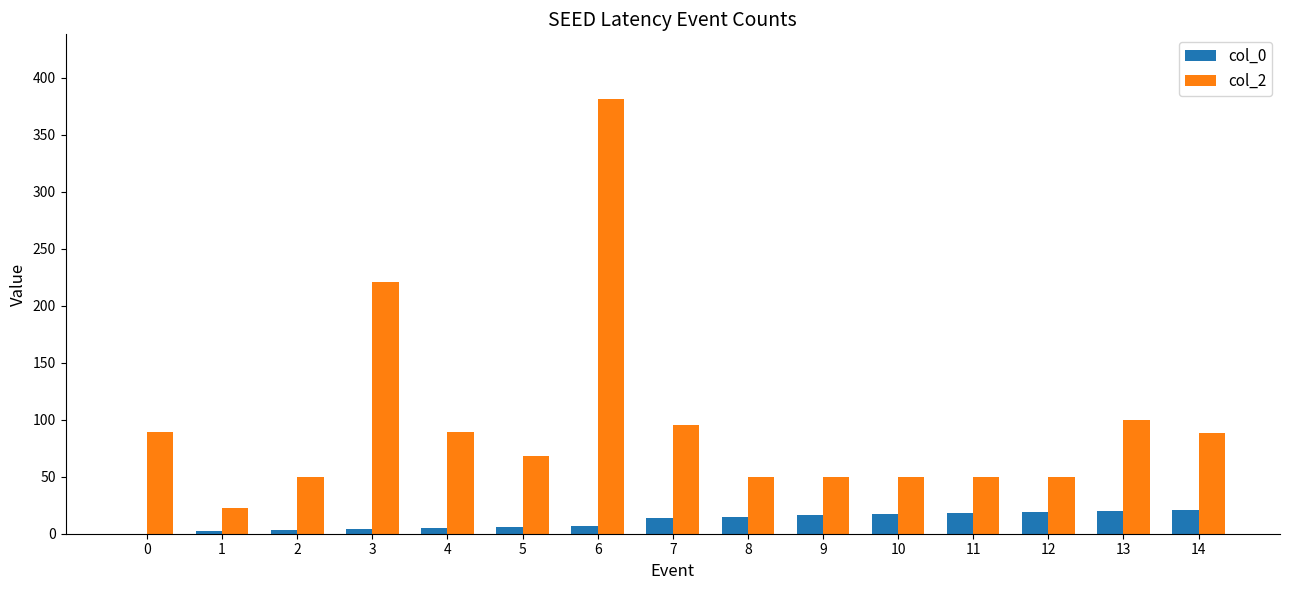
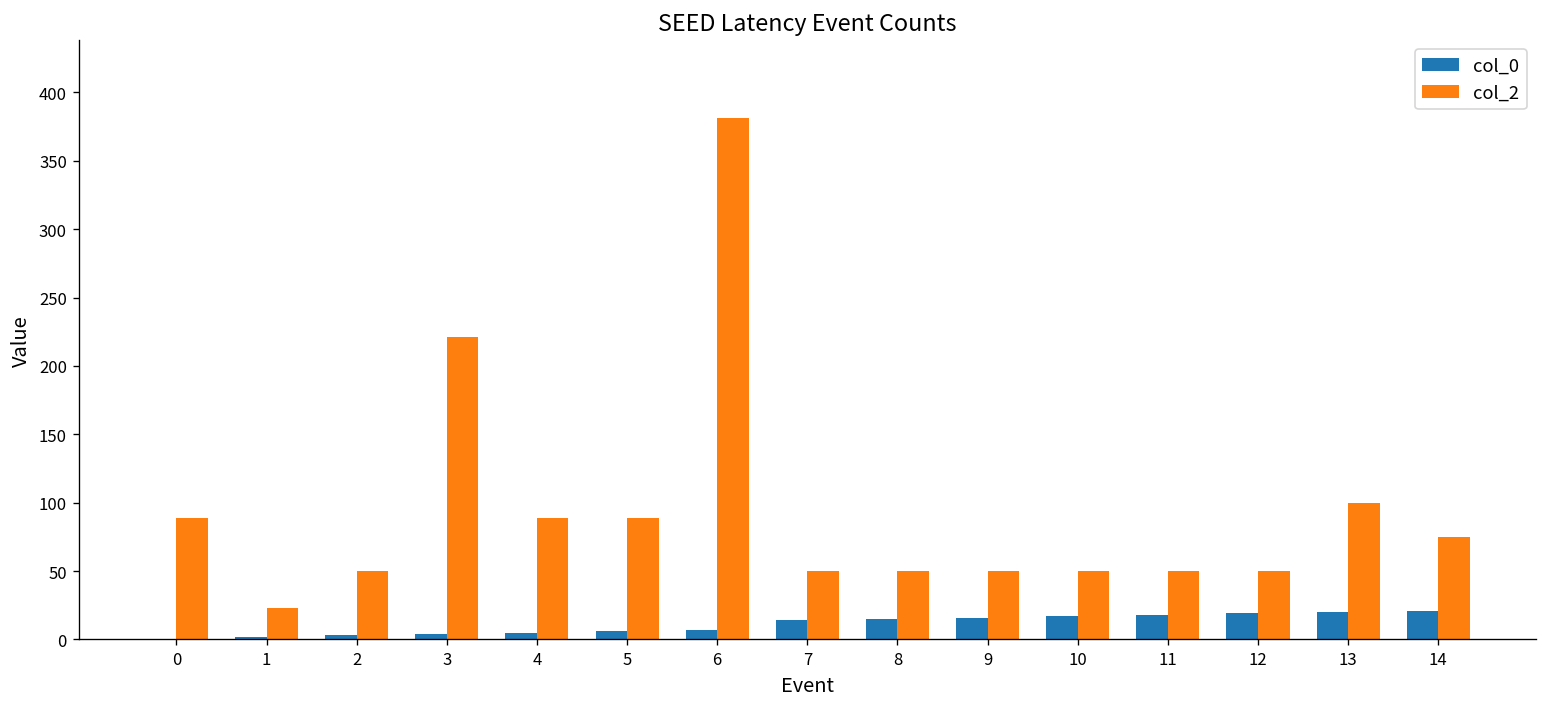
  {
    "col_0": {
      "0": 0,
      "2": 3,
      "3": 4,
      "4": 5,
      "5": 6,
      "6": 7,
      "7": 14,
      "8": 15,
      "9": 16,
      "10": 17,
      "11": 18,
      "12": 19,
      "13": 20,
      "14": 21
    },
    "col_2": {
      "0": 89,
      "1": 23,
      "2": 50,
      "3": 221,
      "4": 89,
-     "5": 68,
+     "5": 89,
      "6": 381,
-     "7": 95,
+     "7": 50,
      "8": 50,
      "9": 50,
      "10": 50,
      "11": 50,
      "12": 50,
      "13": 100,
-     "14": 88
+     "14": 75
    }
  }
